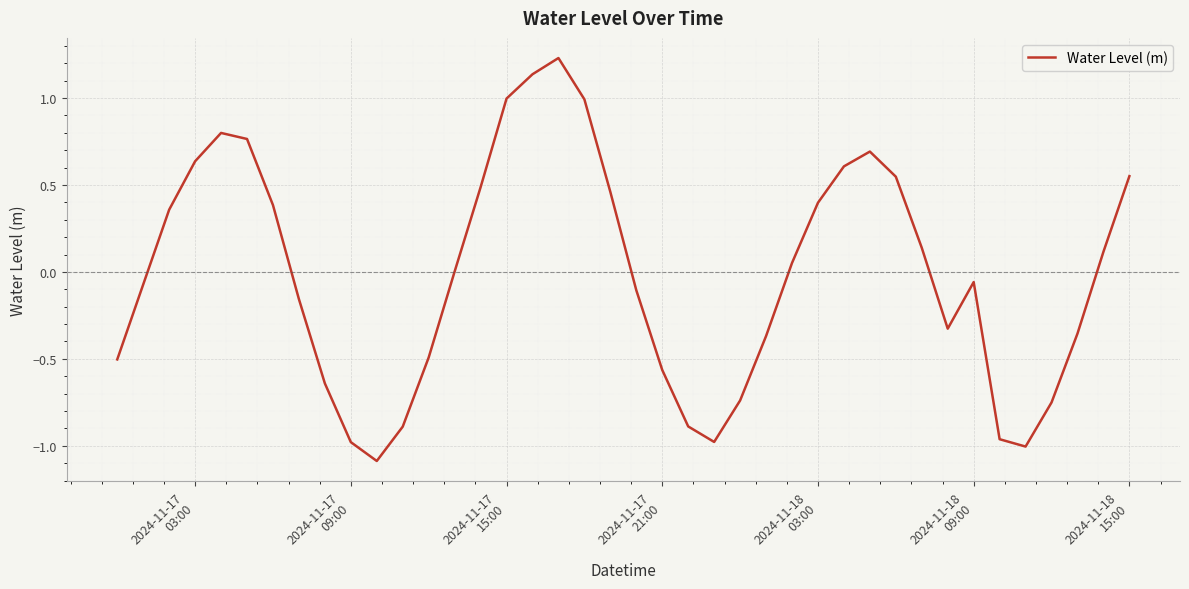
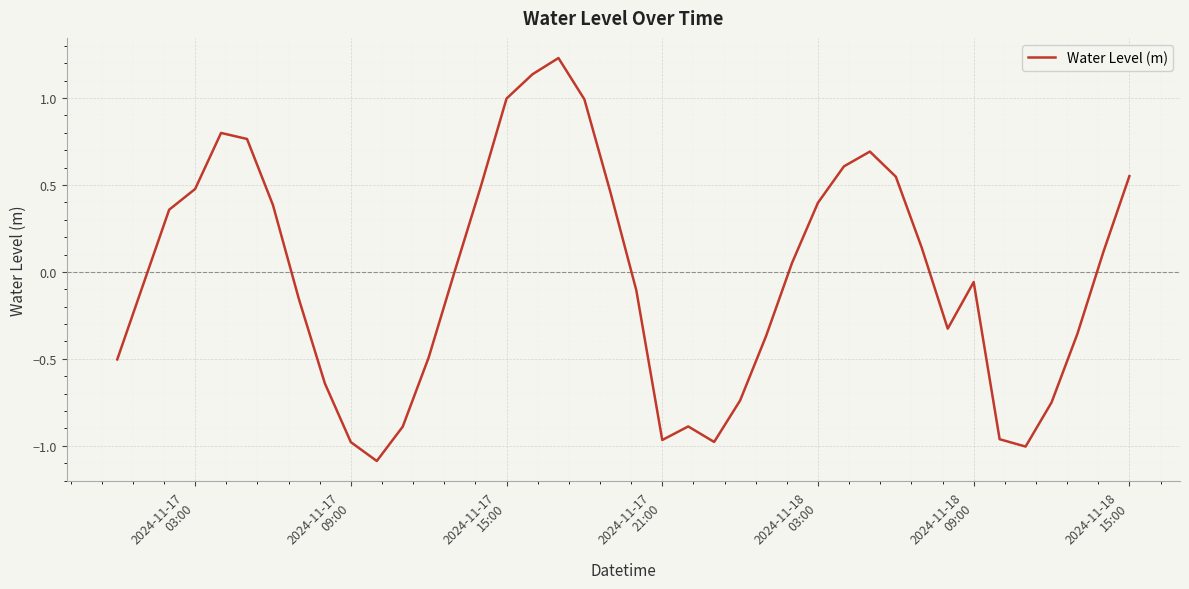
  {
-   "2024-11-17 03:00": 0.64,
+   "2024-11-17 03:00": 0.48,
    "2024-11-17 09:00": -0.98,
    "2024-11-17 15:00": 1.00,
-   "2024-11-17 21:00": -0.56,
+   "2024-11-17 21:00": -0.97,
    "2024-11-18 03:00": 0.40,
    "2024-11-18 09:00": -0.06,
    "2024-11-18 15:00": 0.55
  }
